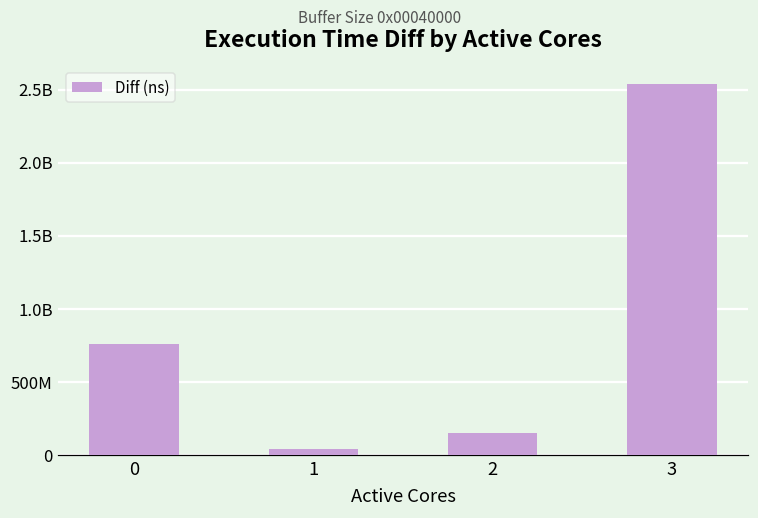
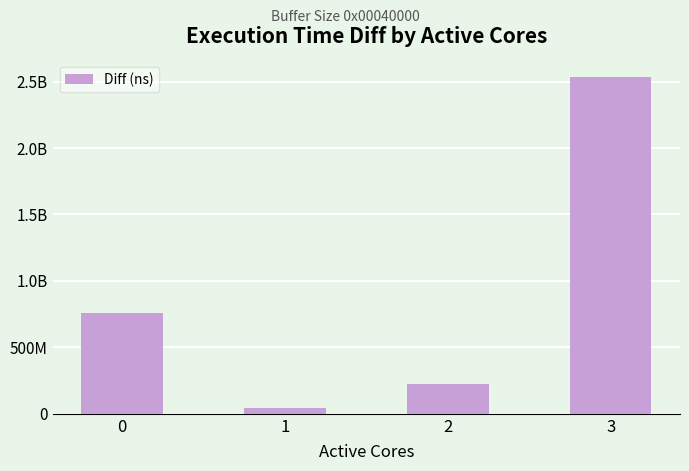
  {
    "0": 760000000,
    "1": 40000000,
-   "2": 150000000,
+   "2": 220000000,
    "3": 2540000000
  }
